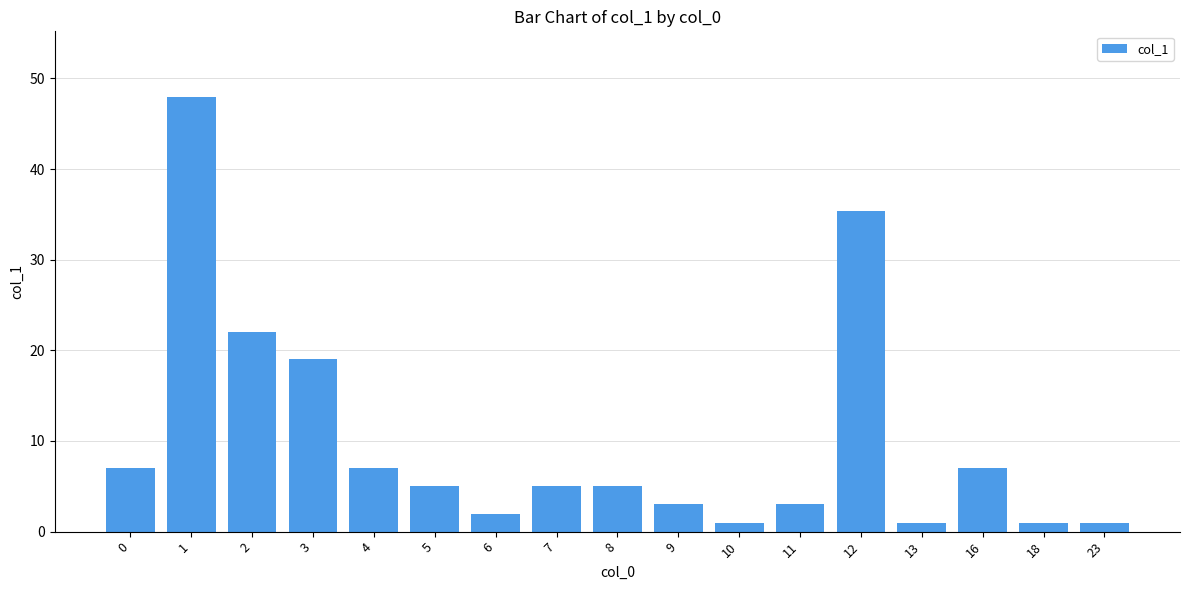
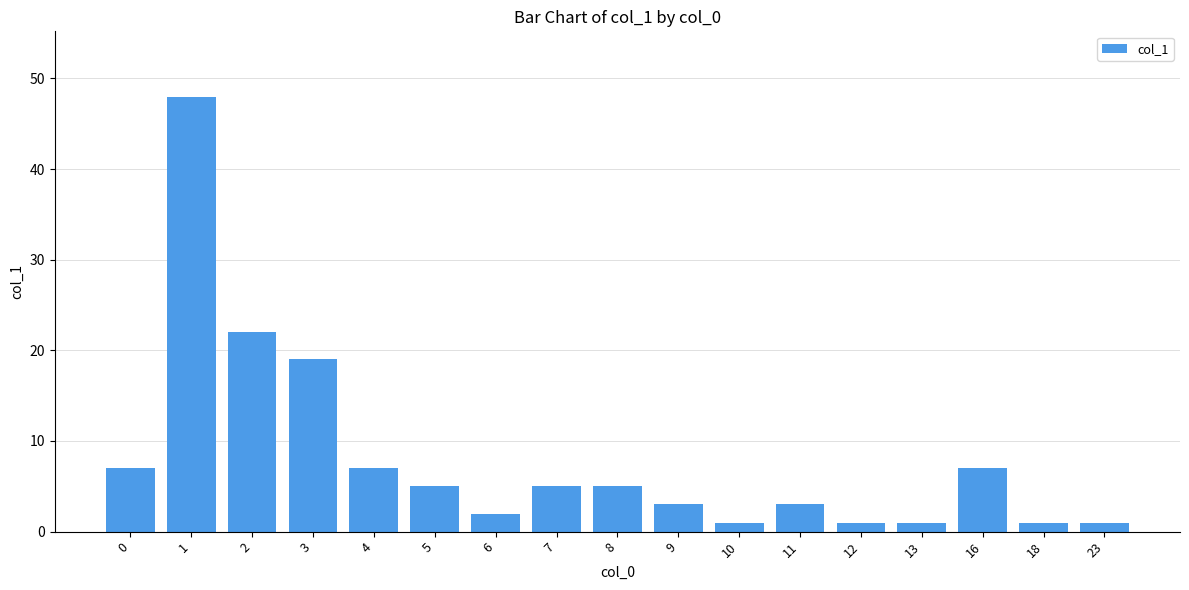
  {
    "0": 7,
    "1": 48,
    "2": 22,
    "3": 19,
    "4": 7,
    "5": 5,
    "6": 2,
    "7": 5,
    "8": 5,
    "9": 3,
    "10": 1,
    "11": 3,
-   "12": 35,
+   "12": 1,
    "13": 1,
    "16": 7,
    "18": 1,
    "23": 1
  }
